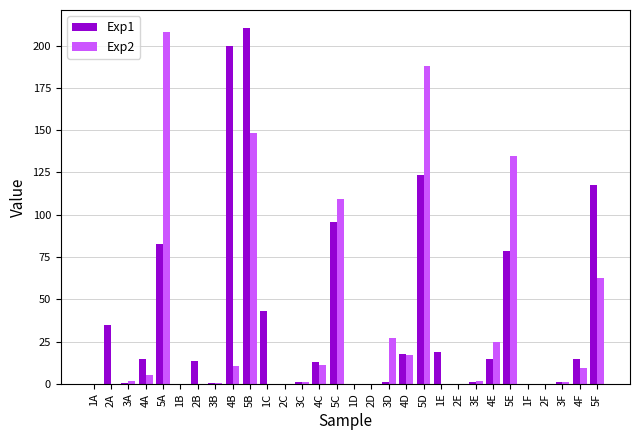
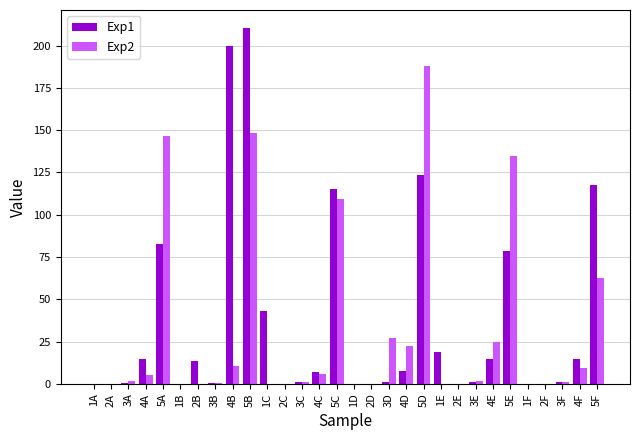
  {
    "Exp1": {
-     "2A": 35,
+     "2A": 0,
      "4A": 15,
      "5A": 83,
      "2B": 14,
      "4B": 200,
      "5B": 211,
      "1C": 43,
-     "4C": 13,
-     "5C": 96,
-     "4D": 18,
+     "4C": 7,
+     "5C": 115,
+     "4D": 8,
      "5D": 124,
      "1E": 19,
      "4E": 14,
      "5E": 79,
      "4F": 15,
      "5F": 118
    },
    "Exp2": {
      "3A": 2,
      "4A": 5,
-     "5A": 208,
+     "5A": 147,
      "4B": 10,
      "5B": 148,
-     "4C": 11,
+     "4C": 6,
      "5C": 110,
      "3D": 27,
-     "4D": 17,
+     "4D": 22,
      "5D": 188,
      "4E": 25,
      "5E": 134,
      "4F": 9,
      "5F": 63
    }
  }
